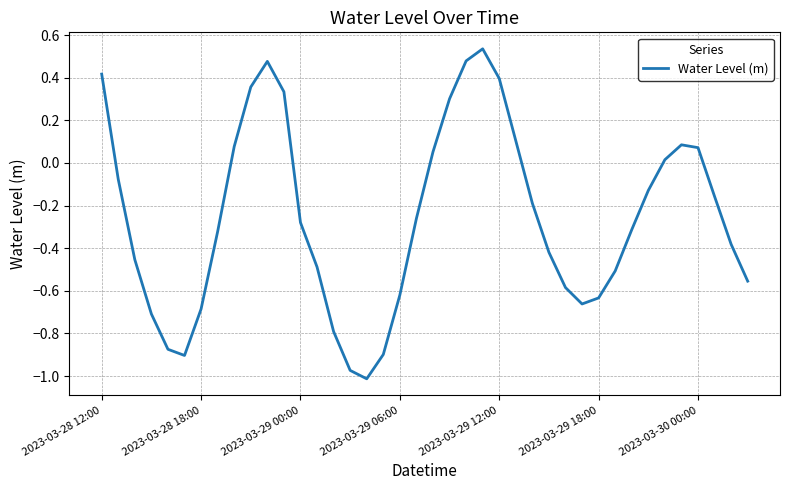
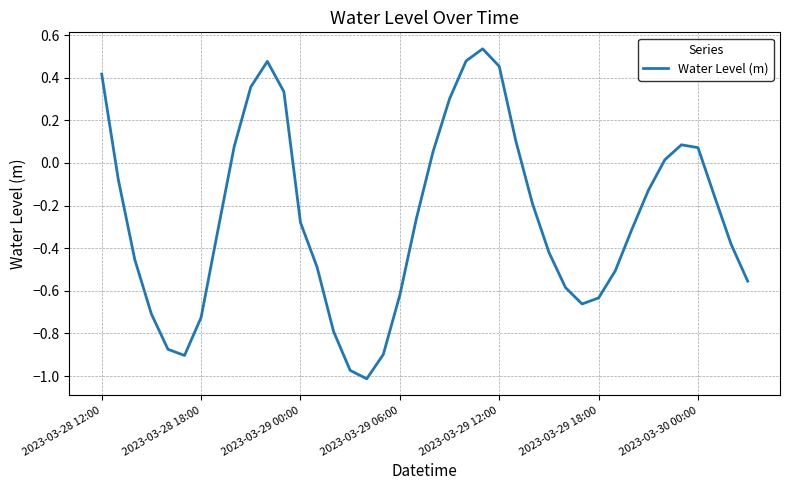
  {
    "2023-03-28 12:00": 0.42,
-   "2023-03-28 18:00": -0.69,
+   "2023-03-28 18:00": -0.73,
    "2023-03-29 00:00": -0.28,
    "2023-03-29 06:00": -0.62,
-   "2023-03-29 12:00": 0.40,
+   "2023-03-29 12:00": 0.45,
    "2023-03-29 18:00": -0.63,
    "2023-03-30 00:00": 0.07
  }
